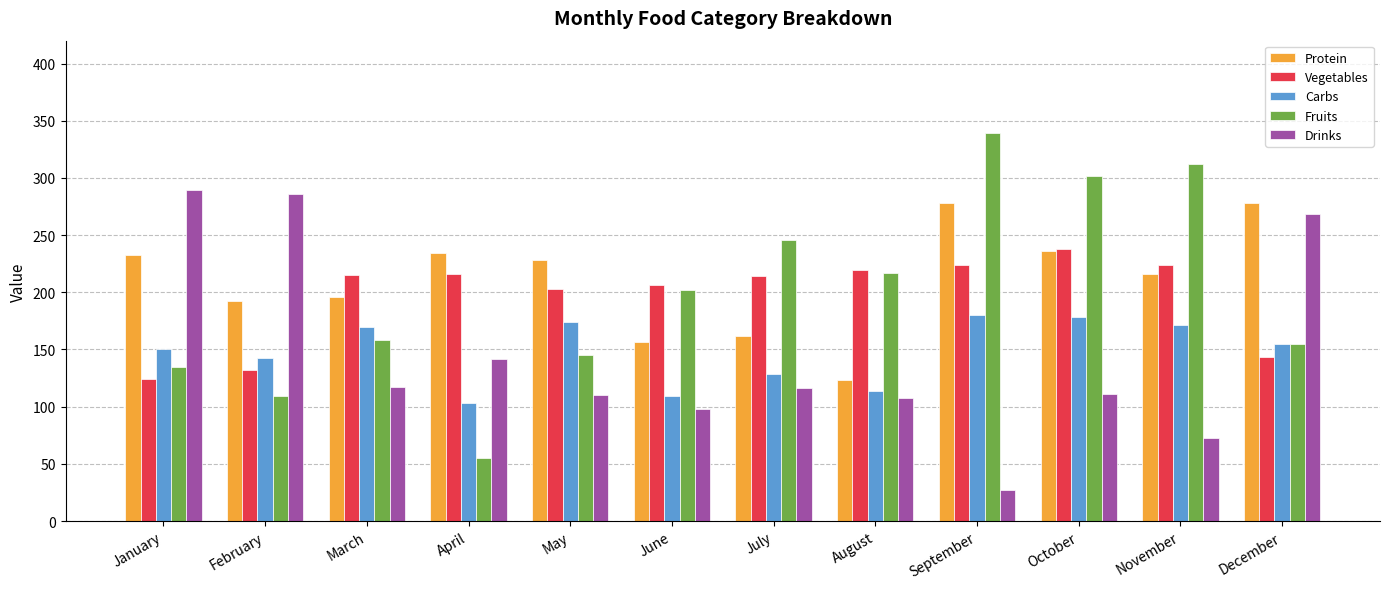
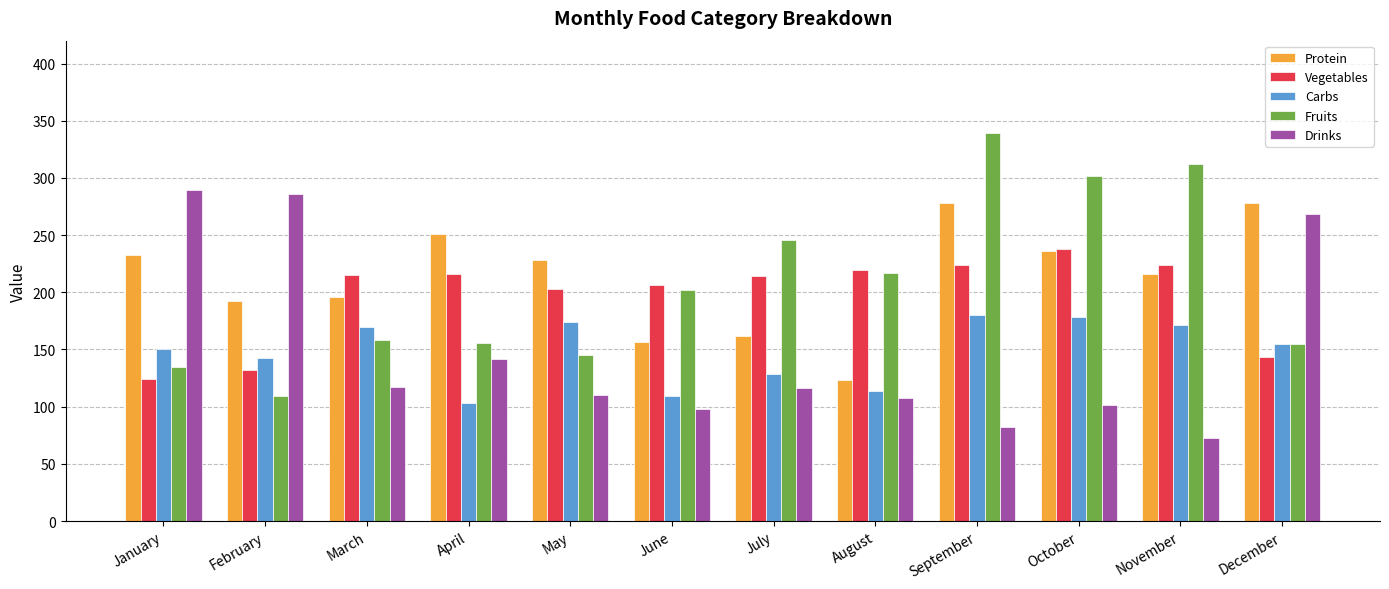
  {
    "Protein": {
      "January": 232,
      "February": 192,
      "March": 196,
-     "April": 235,
+     "April": 251,
      "May": 228,
      "June": 156,
      "July": 161,
      "August": 123,
      "September": 278,
      "October": 236,
      "November": 216,
      "December": 278
    },
    "Vegetables": {
      "January": 124,
      "February": 132,
      "March": 215,
      "April": 216,
      "May": 203,
      "June": 207,
      "July": 215,
      "August": 220,
      "September": 224,
      "October": 238,
      "November": 224,
      "December": 144
    },
    "Carbs": {
      "January": 150,
      "February": 143,
      "March": 170,
      "April": 103,
      "May": 174,
      "June": 109,
      "July": 128,
      "August": 113,
      "September": 180,
      "October": 178,
      "November": 172,
      "December": 155
    },
    "Fruits": {
      "January": 135,
      "February": 109,
      "March": 159,
-     "April": 55,
+     "April": 156,
      "May": 145,
      "June": 202,
      "July": 245,
      "August": 217,
      "September": 339,
      "October": 302,
      "November": 312,
      "December": 155
    },
    "Drinks": {
      "January": 289,
      "February": 286,
      "March": 117,
      "April": 142,
      "May": 110,
      "June": 98,
      "July": 117,
      "August": 108,
-     "September": 27,
-     "October": 111,
+     "September": 83,
+     "October": 101,
      "November": 73,
      "December": 269
    }
  }
